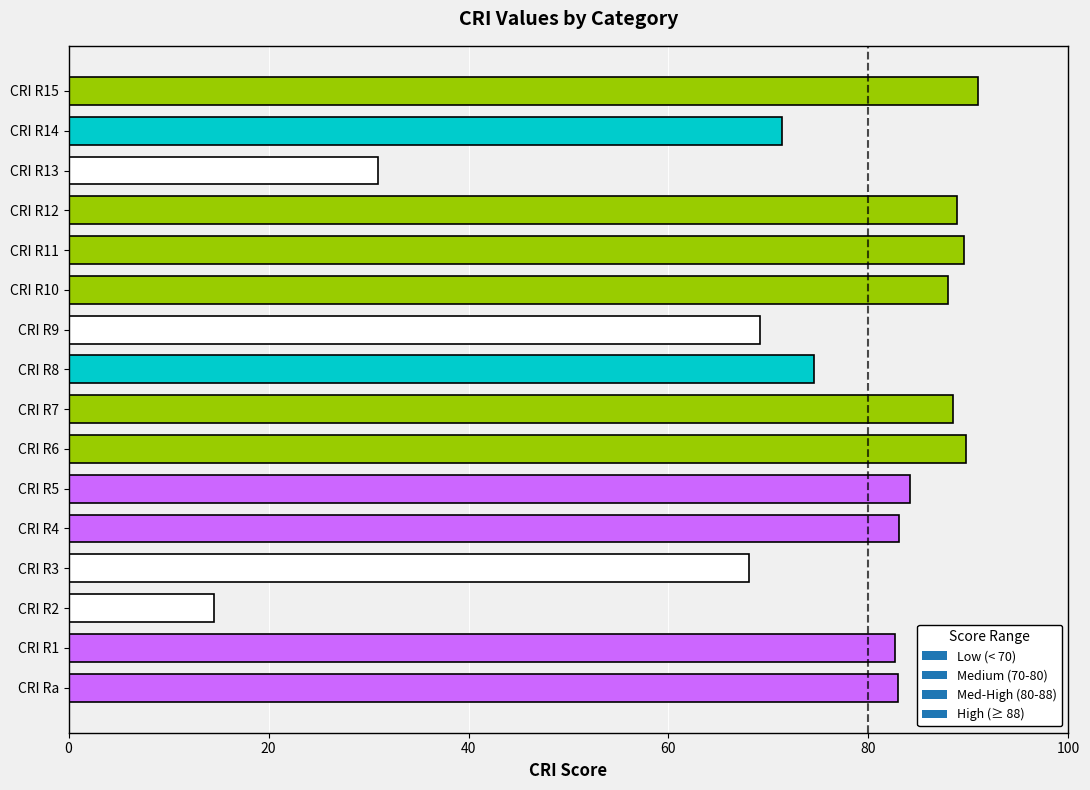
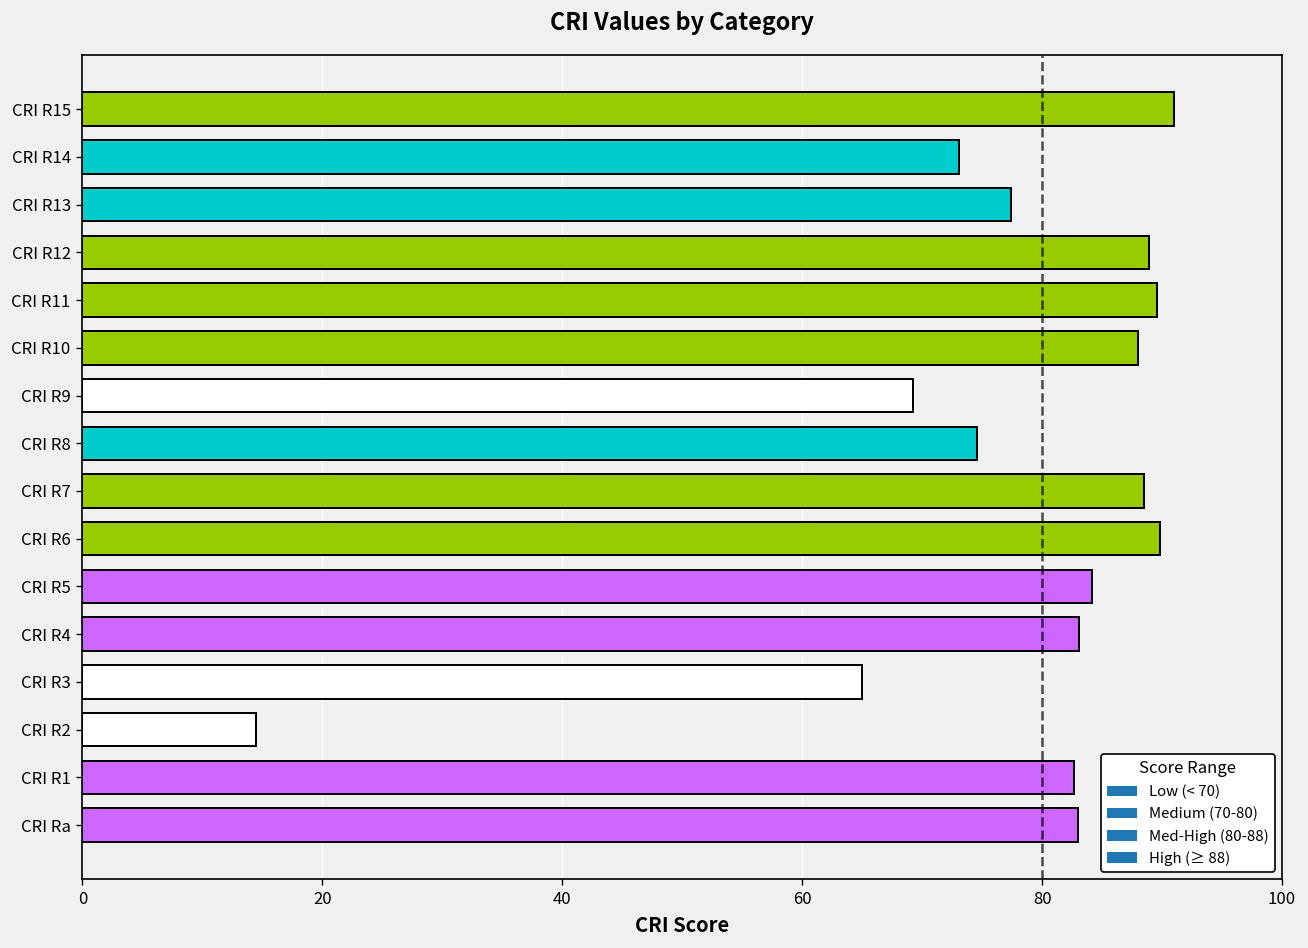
  {
    "CRI R15": 91,
-   "CRI R14": 71,
-   "CRI R13": 31,
+   "CRI R14": 73,
+   "CRI R13": 77,
    "CRI R12": 89,
    "CRI R11": 90,
    "CRI R10": 88,
    "CRI R9": 69,
    "CRI R8": 75,
    "CRI R7": 89,
    "CRI R6": 90,
    "CRI R5": 84,
    "CRI R4": 83,
-   "CRI R3": 68,
+   "CRI R3": 65,
    "CRI R2": 15,
    "CRI R1": 83,
    "CRI Ra": 83
  }
